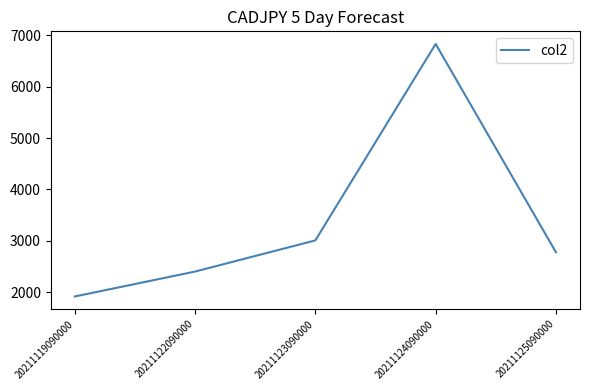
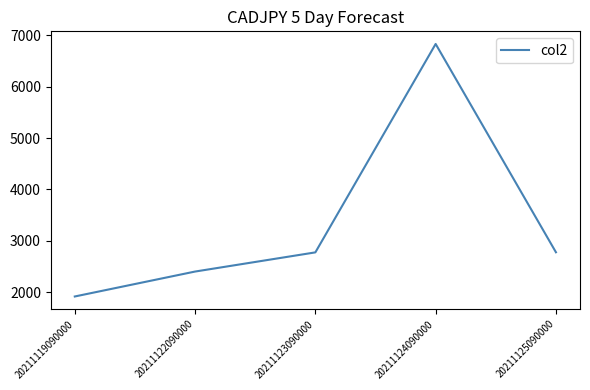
  {
    "20211119090000": 1900,
    "20211122090000": 2400,
-   "20211123090000": 3000,
+   "20211123090000": 2800,
    "20211124090000": 6800,
    "20211125090000": 2800
  }
